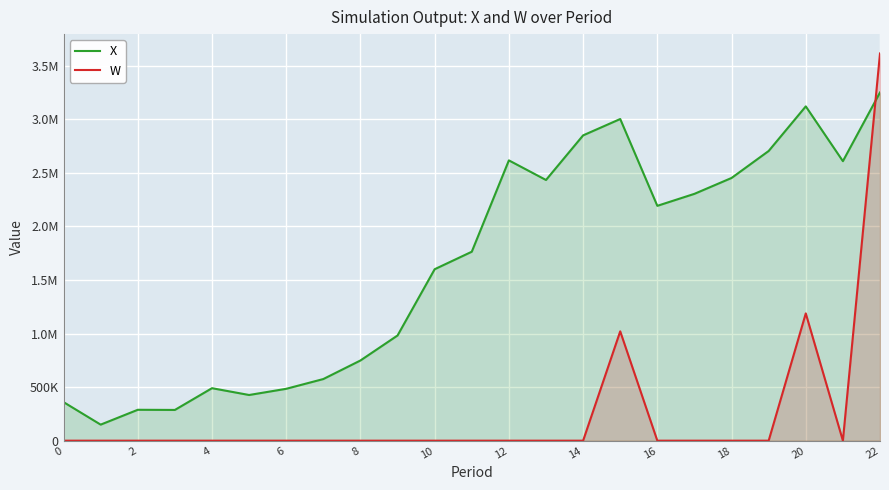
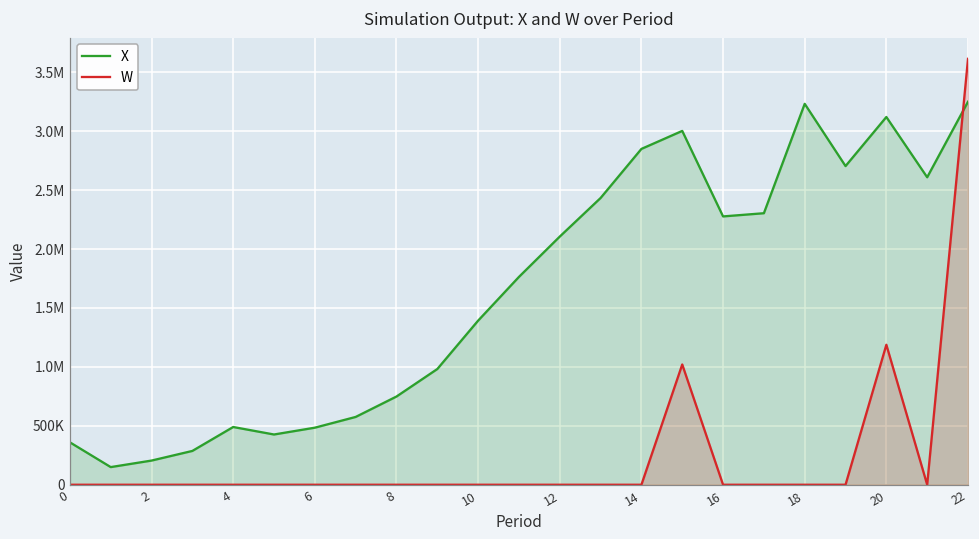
  {
    "X": {
      "0": 360000,
-     "2": 290000,
+     "2": 210000,
      "4": 490000,
      "6": 480000,
      "8": 750000,
-     "10": 1600000,
-     "12": 2620000,
+     "10": 1390000,
+     "12": 2110000,
      "14": 2850000,
-     "16": 2190000,
-     "18": 2450000,
+     "16": 2280000,
+     "18": 3230000,
      "20": 3120000,
      "22": 3250000
    },
    "W": {
      "0": 0,
      "2": 0,
      "4": 0,
      "6": 0,
      "8": 0,
      "10": 0,
      "12": 0,
      "14": 0,
      "16": 0,
      "18": 0,
      "20": 1190000,
      "22": 3610000
    }
  }
